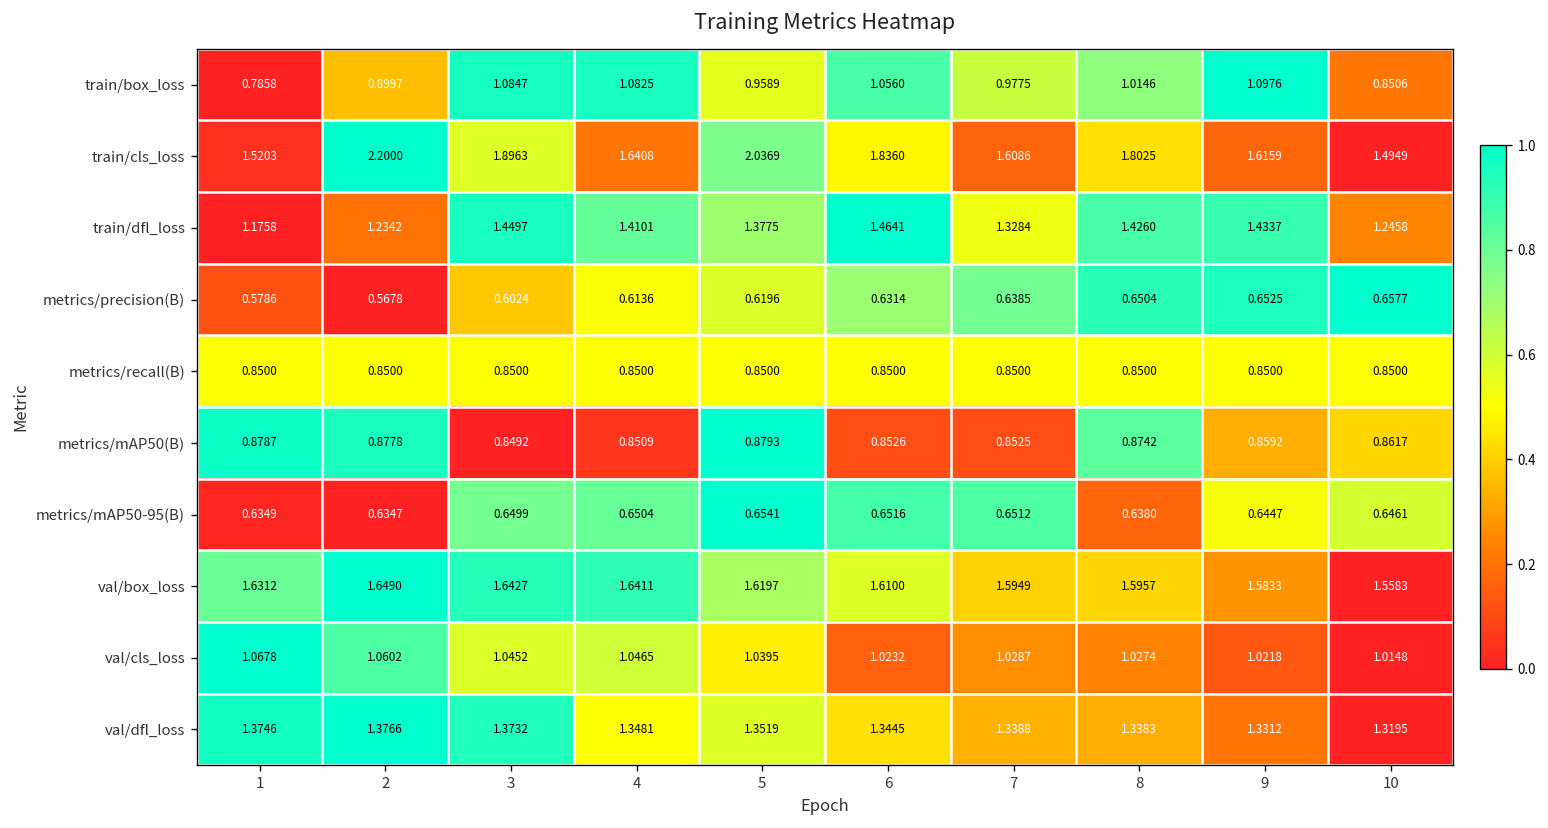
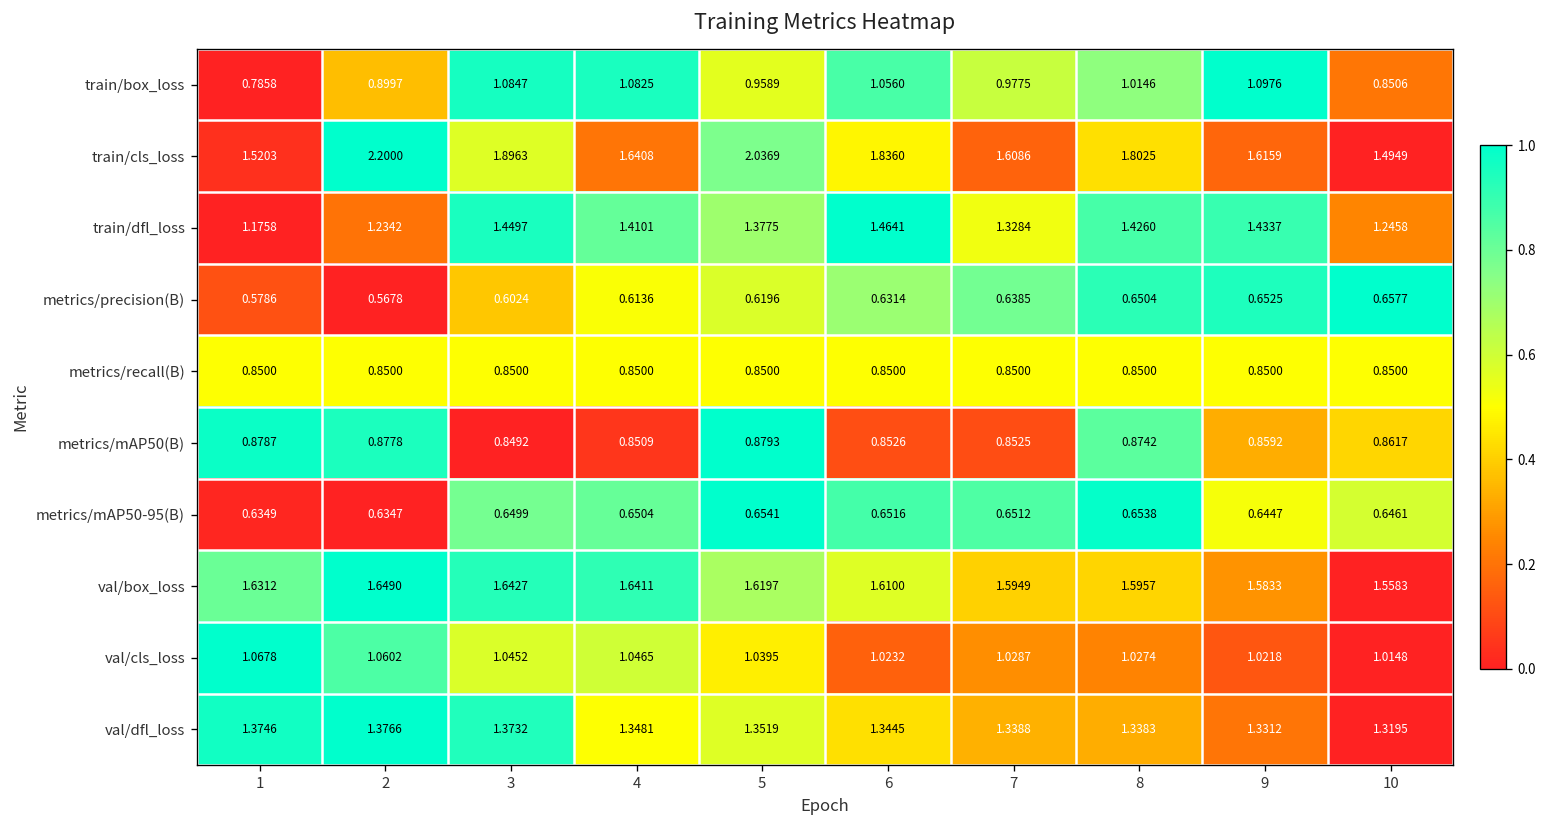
  {
    "train/box_loss": {
      "1": 0.7858,
      "2": 0.8997,
      "3": 1.0847,
      "4": 1.0825,
      "5": 0.9589,
      "6": 1.0560,
      "7": 0.9775,
      "8": 1.0146,
      "9": 1.0976,
      "10": 0.8506
    },
    "train/cls_loss": {
      "1": 1.5203,
      "2": 2.2000,
      "3": 1.8963,
      "4": 1.6408,
      "5": 2.0369,
      "6": 1.8360,
      "7": 1.6086,
      "8": 1.8025,
      "9": 1.6159,
      "10": 1.4949
    },
    "train/dfl_loss": {
      "1": 1.1758,
      "2": 1.2342,
      "3": 1.4497,
      "4": 1.4101,
      "5": 1.3775,
      "6": 1.4641,
      "7": 1.3284,
      "8": 1.4260,
      "9": 1.4337,
      "10": 1.2458
    },
    "metrics/precision(B)": {
      "1": 0.5786,
      "2": 0.5678,
      "3": 0.6024,
      "4": 0.6136,
      "5": 0.6196,
      "6": 0.6314,
      "7": 0.6385,
      "8": 0.6504,
      "9": 0.6525,
      "10": 0.6577
    },
    "metrics/recall(B)": {
      "1": 0.8500,
      "2": 0.8500,
      "3": 0.8500,
      "4": 0.8500,
      "5": 0.8500,
      "6": 0.8500,
      "7": 0.8500,
      "8": 0.8500,
      "9": 0.8500,
      "10": 0.8500
    },
    "metrics/mAP50(B)": {
      "1": 0.8787,
      "2": 0.8778,
      "3": 0.8492,
      "4": 0.8509,
      "5": 0.8793,
      "6": 0.8526,
      "7": 0.8525,
      "8": 0.8742,
      "9": 0.8592,
      "10": 0.8617
    },
    "metrics/mAP50-95(B)": {
      "1": 0.6349,
      "2": 0.6347,
      "3": 0.6499,
      "4": 0.6504,
      "5": 0.6541,
      "6": 0.6516,
      "7": 0.6512,
-     "8": 0.6380,
+     "8": 0.6538,
      "9": 0.6447,
      "10": 0.6461
    },
    "val/box_loss": {
      "1": 1.6312,
      "2": 1.6490,
      "3": 1.6427,
      "4": 1.6411,
      "5": 1.6197,
      "6": 1.6100,
      "7": 1.5949,
      "8": 1.5957,
      "9": 1.5833,
      "10": 1.5583
    },
    "val/cls_loss": {
      "1": 1.0678,
      "2": 1.0602,
      "3": 1.0452,
      "4": 1.0465,
      "5": 1.0395,
      "6": 1.0232,
      "7": 1.0287,
      "8": 1.0274,
      "9": 1.0218,
      "10": 1.0148
    },
    "val/dfl_loss": {
      "1": 1.3746,
      "2": 1.3766,
      "3": 1.3732,
      "4": 1.3481,
      "5": 1.3519,
      "6": 1.3445,
      "7": 1.3388,
      "8": 1.3383,
      "9": 1.3312,
      "10": 1.3195
    }
  }
